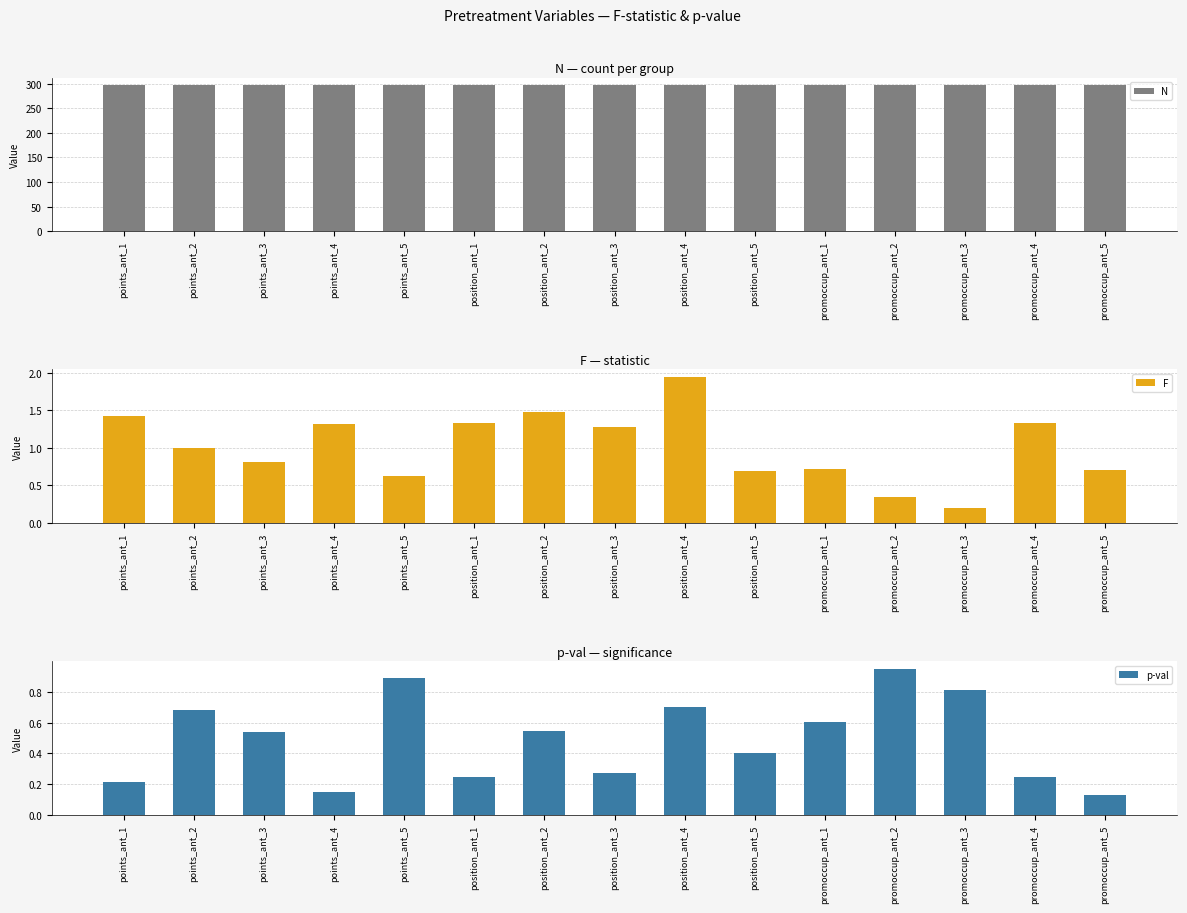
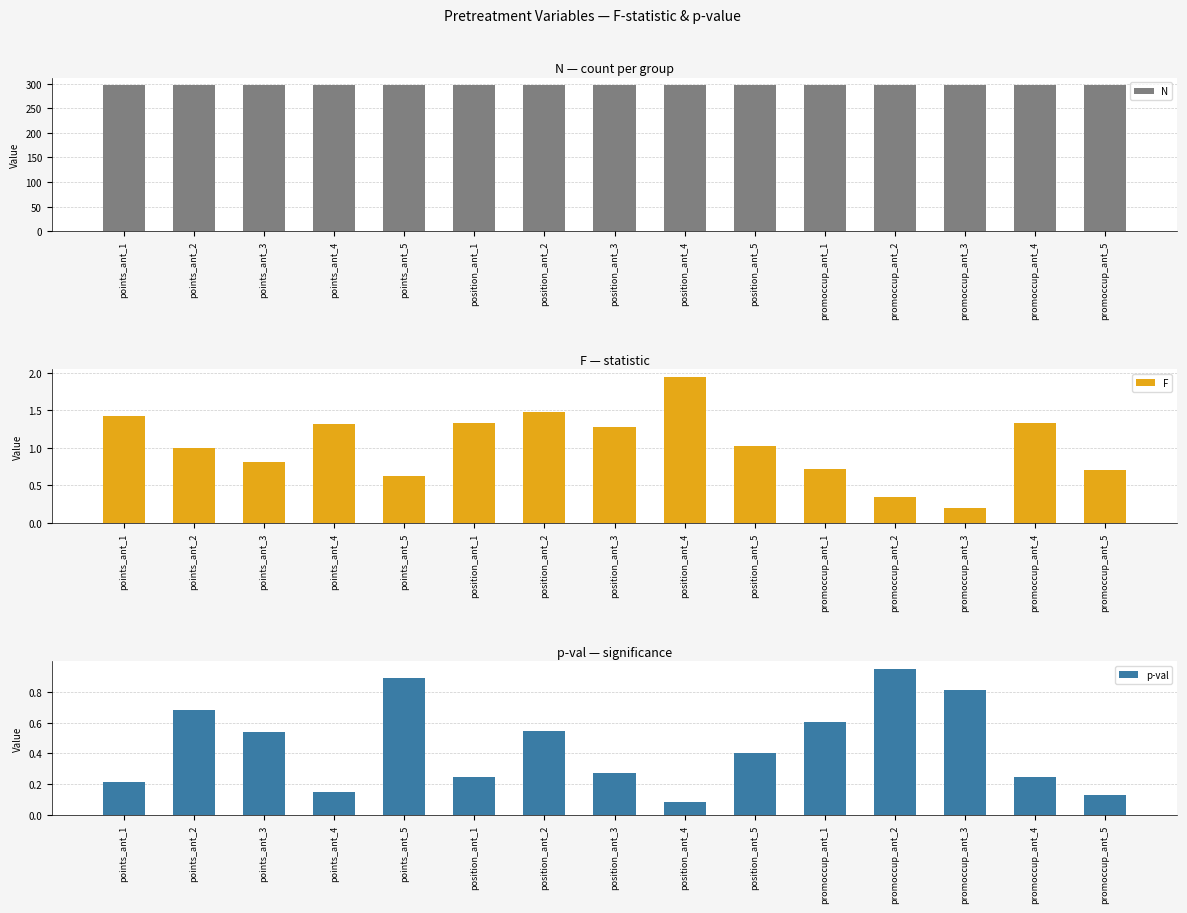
  {
    "N — count per group": {
      "points_ant_1": 300,
      "points_ant_2": 300,
      "points_ant_3": 300,
      "points_ant_4": 300,
      "points_ant_5": 300,
      "position_ant_1": 300,
      "position_ant_2": 300,
      "position_ant_3": 300,
      "position_ant_4": 300,
      "position_ant_5": 300,
      "promoccup_ant_1": 300,
      "promoccup_ant_2": 300,
      "promoccup_ant_3": 300,
      "promoccup_ant_4": 300,
      "promoccup_ant_5": 300
    },
    "F — statistic": {
      "points_ant_1": 1.4,
      "points_ant_2": 1.0,
      "points_ant_3": 0.8,
      "points_ant_4": 1.3,
      "points_ant_5": 0.6,
      "position_ant_1": 1.3,
      "position_ant_2": 1.5,
      "position_ant_3": 1.3,
      "position_ant_4": 1.9,
-     "position_ant_5": 0.7,
+     "position_ant_5": 1.0,
      "promoccup_ant_1": 0.7,
      "promoccup_ant_2": 0.3,
      "promoccup_ant_3": 0.2,
      "promoccup_ant_4": 1.3,
      "promoccup_ant_5": 0.7
    },
    "p-val — significance": {
      "points_ant_1": 0.22,
      "points_ant_2": 0.68,
      "points_ant_3": 0.54,
      "points_ant_4": 0.15,
      "points_ant_5": 0.89,
      "position_ant_1": 0.25,
      "position_ant_2": 0.55,
      "position_ant_3": 0.27,
-     "position_ant_4": 0.70,
+     "position_ant_4": 0.09,
      "position_ant_5": 0.40,
      "promoccup_ant_1": 0.61,
      "promoccup_ant_2": 0.95,
      "promoccup_ant_3": 0.81,
      "promoccup_ant_4": 0.25,
      "promoccup_ant_5": 0.13
    }
  }
